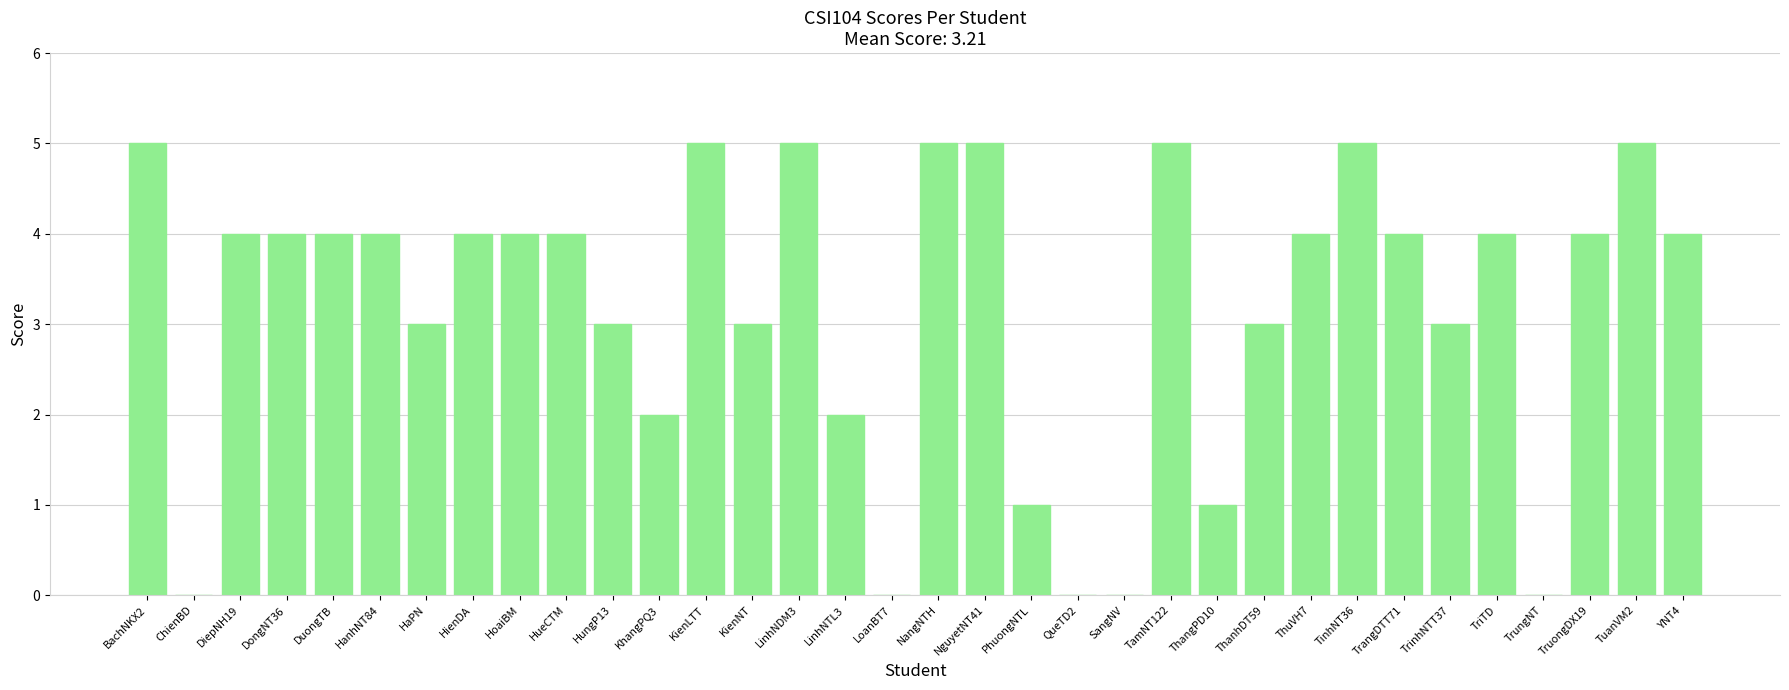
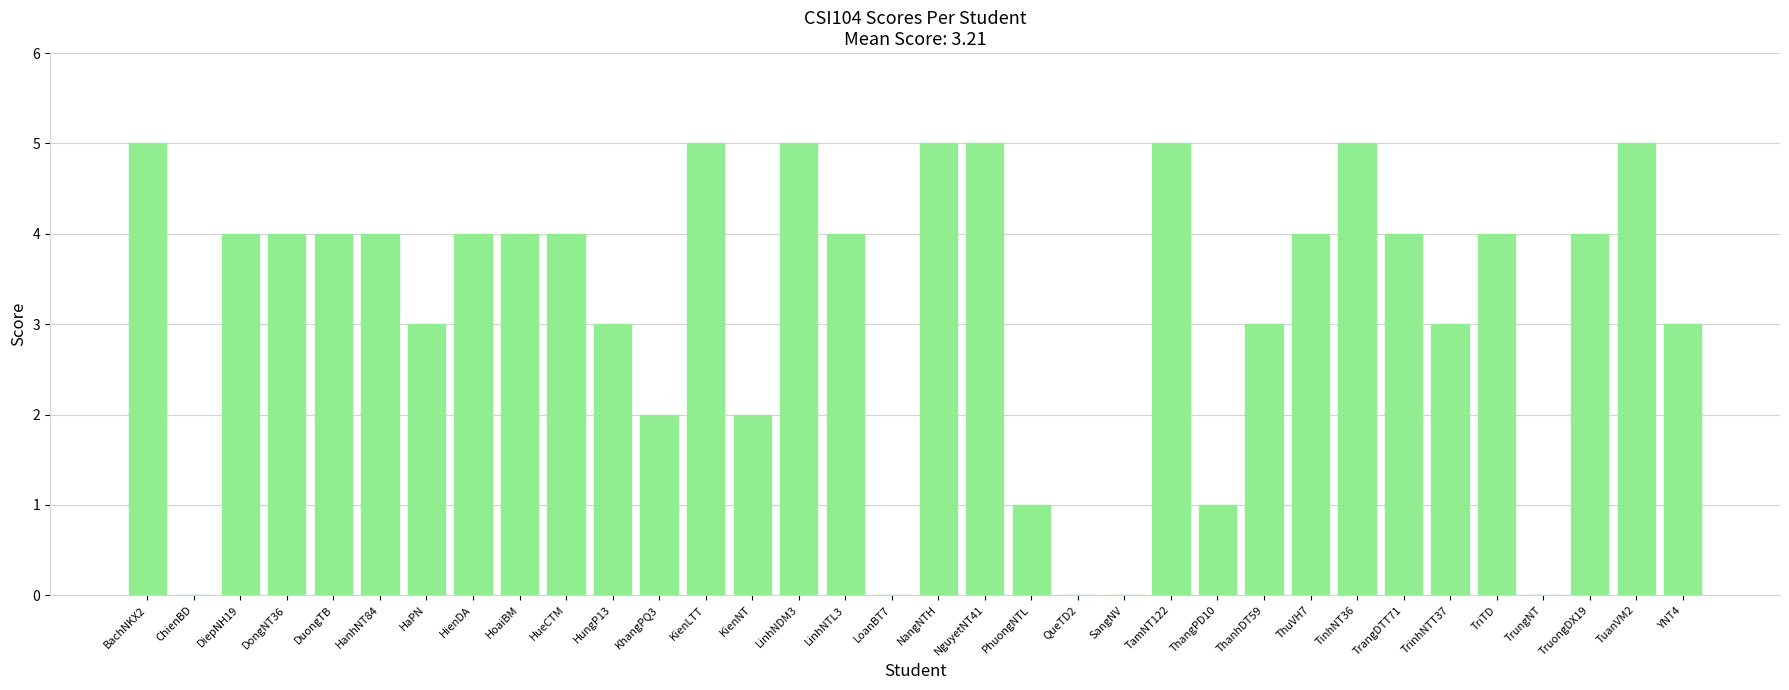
  {
    "BachNKX2": 5,
    "ChienBD": 0,
    "DiepNH19": 4,
    "DongNT36": 4,
    "DuongTB": 4,
    "HanhNT84": 4,
    "HaPN": 3,
    "HienDA": 4,
    "HoaiBM": 4,
    "HueCTM": 4,
    "HungP13": 3,
    "KhangPQ3": 2,
    "KienLTT": 5,
-   "KienNT": 3,
+   "KienNT": 2,
    "LinhNDM3": 5,
-   "LinhNTL3": 2,
+   "LinhNTL3": 4,
    "LoanBT7": 0,
    "NangNTH": 5,
    "NguyetNT41": 5,
    "PhuongNTL": 1,
    "QueTD2": 0,
    "SangNV": 0,
    "TamNT122": 5,
    "ThangPD10": 1,
    "ThanhDT59": 3,
    "ThuVH7": 4,
    "TinhNT36": 5,
    "TrangDTT71": 4,
    "TrinhNTT37": 3,
    "TriTD": 4,
    "TrungNT": 0,
    "TruongDX19": 4,
    "TuanVM2": 5,
-   "YNT4": 4
+   "YNT4": 3
  }
